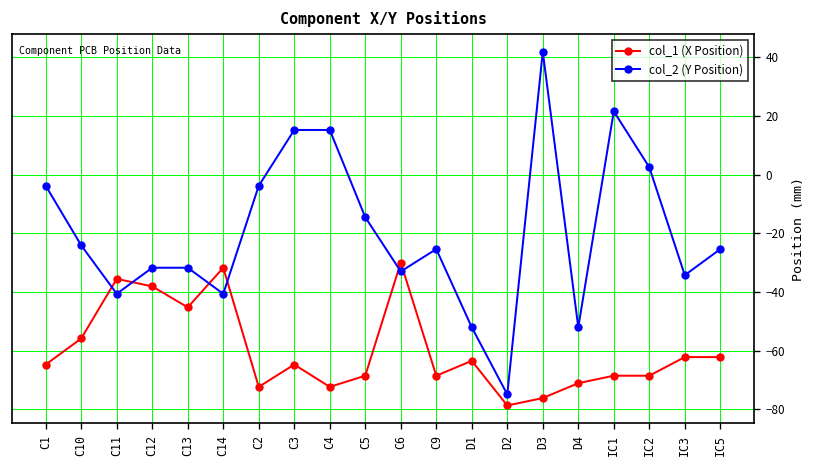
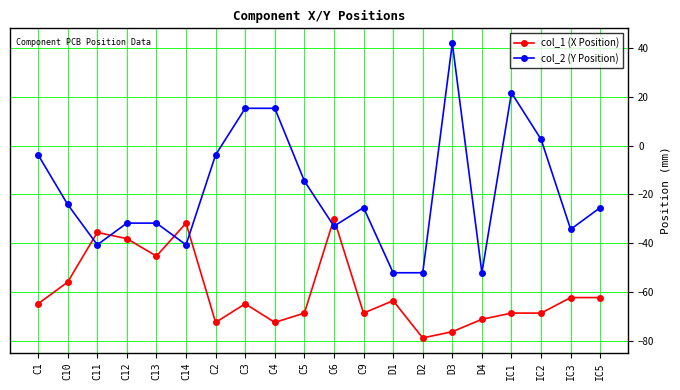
  {
    "col_1 (X Position)": {
      "C1": -65,
      "C10": -56,
      "C11": -36,
      "C12": -38,
      "C13": -45,
      "C14": -32,
      "C2": -72,
      "C3": -65,
      "C4": -72,
      "C5": -69,
      "C6": -30,
      "C9": -69,
      "D1": -64,
      "D2": -79,
      "D3": -76,
      "D4": -71,
      "IC1": -69,
      "IC2": -69,
      "IC3": -62,
      "IC5": -62
    },
    "col_2 (Y Position)": {
      "C1": -4,
      "C10": -24,
      "C11": -41,
      "C12": -32,
      "C13": -32,
      "C14": -41,
      "C2": -4,
      "C3": 15,
      "C4": 15,
      "C5": -15,
      "C6": -33,
      "C9": -25,
      "D1": -52,
-     "D2": -75,
+     "D2": -52,
      "D3": 42,
      "D4": -52,
      "IC1": 22,
      "IC2": 3,
      "IC3": -34,
      "IC5": -25
    }
  }
